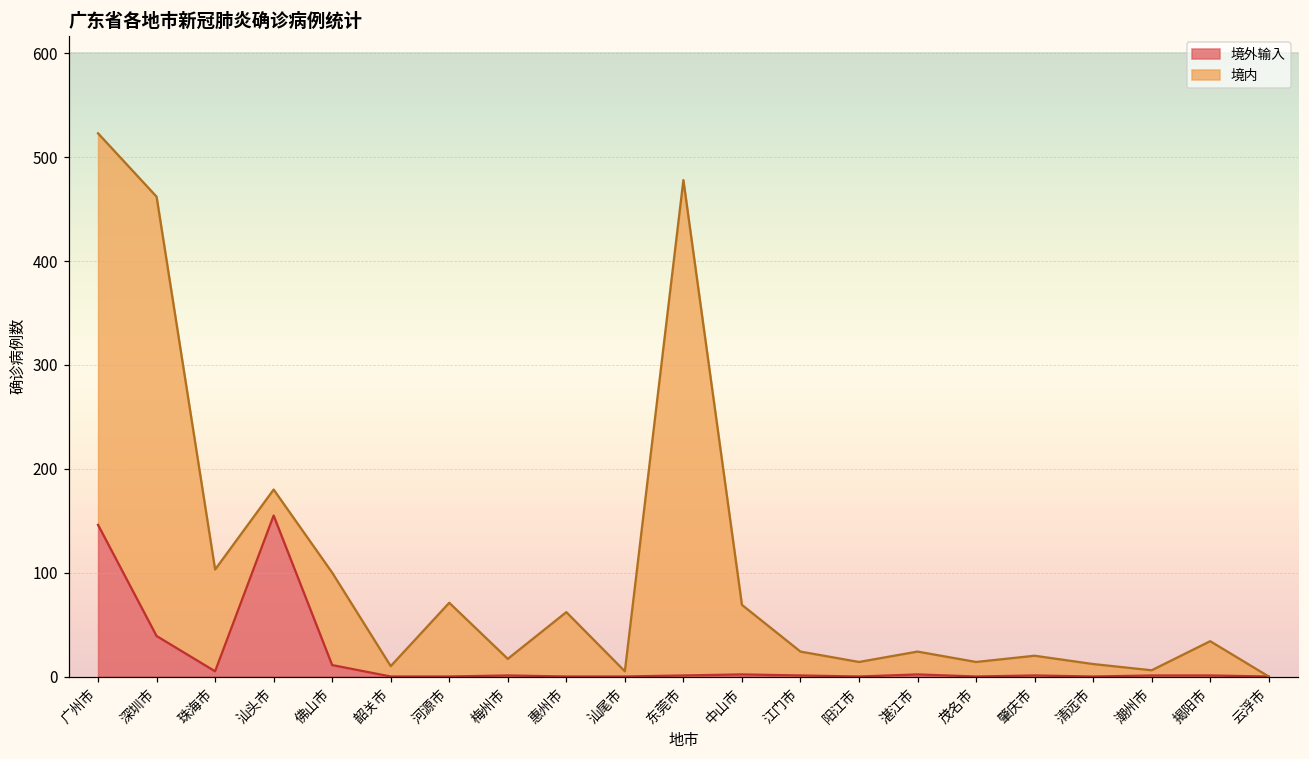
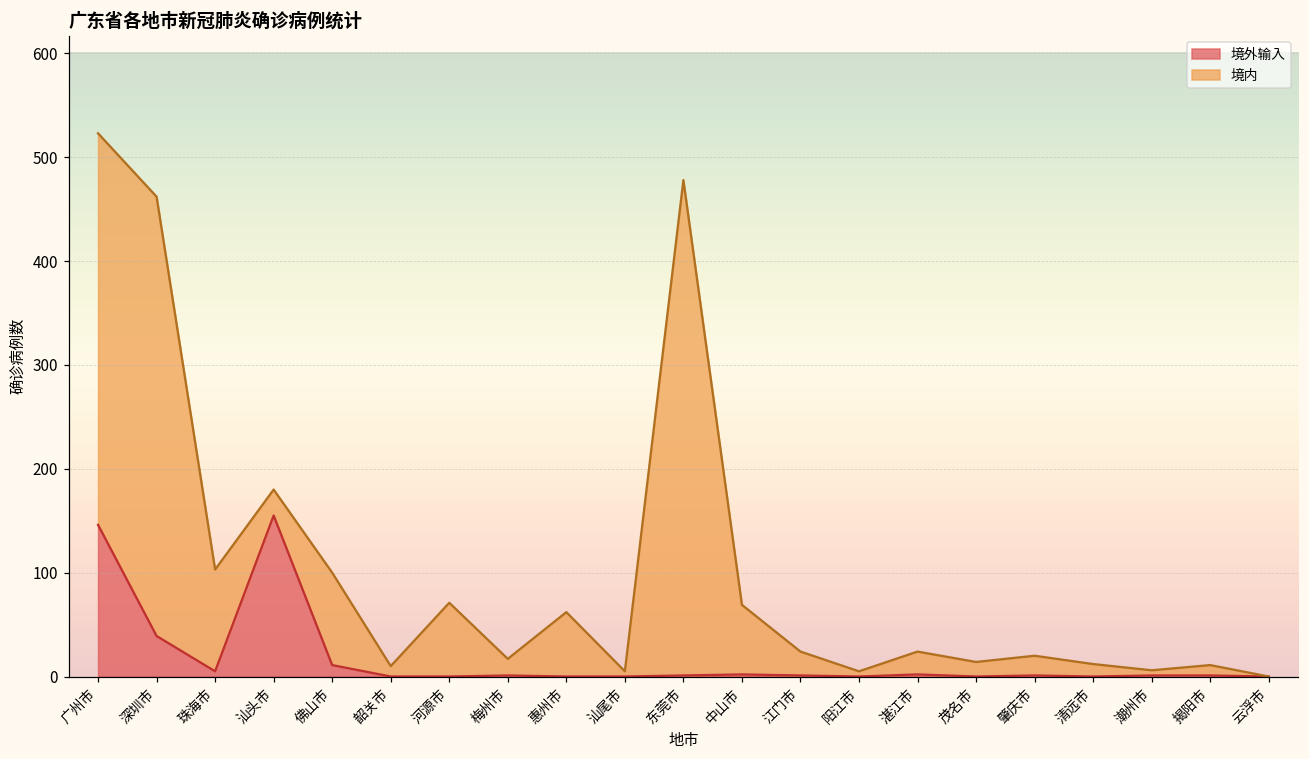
  {
    "境外输入": {
      "广州市": 150,
      "深圳市": 40,
      "珠海市": 10,
      "汕头市": 160,
      "佛山市": 10,
      "韶关市": 0,
      "河源市": 0,
      "梅州市": 0,
      "惠州市": 0,
      "汕尾市": 0,
      "东莞市": 0,
      "中山市": 0,
      "江门市": 0,
      "阳江市": 0,
      "湛江市": 0,
      "茂名市": 0,
      "肇庆市": 0,
      "清远市": 0,
      "潮州市": 0,
      "揭阳市": 0
    },
    "境内": {
      "广州市": 380,
      "深圳市": 420,
      "珠海市": 100,
      "汕头市": 30,
      "佛山市": 90,
      "韶关市": 10,
      "河源市": 70,
      "梅州市": 20,
      "惠州市": 60,
      "汕尾市": 10,
      "东莞市": 480,
      "中山市": 70,
      "江门市": 20,
-     "阳江市": 14,
+     "阳江市": 5,
      "湛江市": 20,
      "茂名市": 10,
      "肇庆市": 20,
      "清远市": 10,
      "潮州市": 10,
-     "揭阳市": 30
+     "揭阳市": 10
    }
  }
